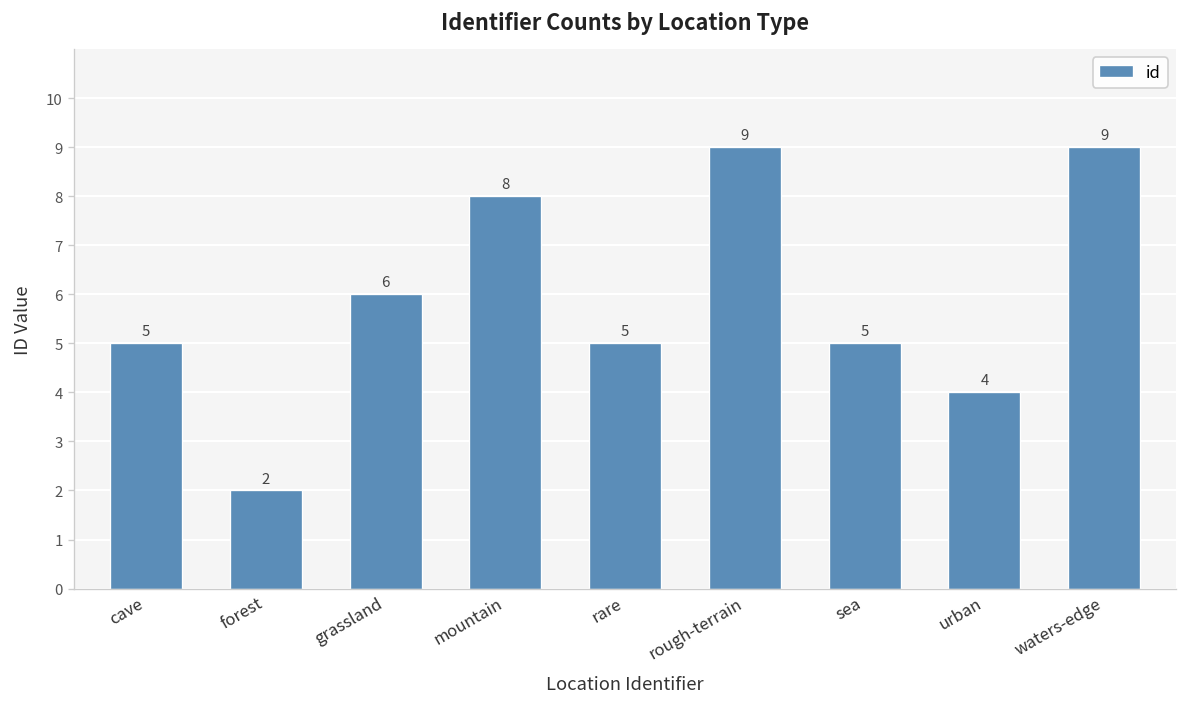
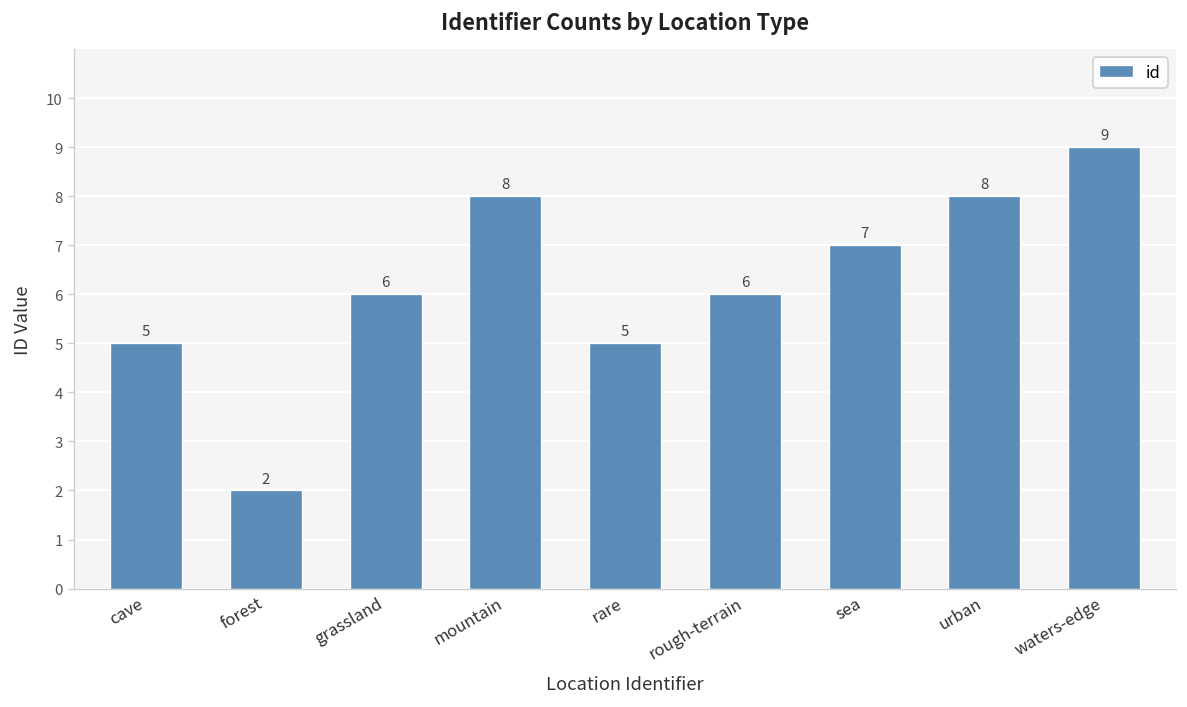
  {
    "cave": 5,
    "forest": 2,
    "grassland": 6,
    "mountain": 8,
    "rare": 5,
-   "rough-terrain": 9,
-   "sea": 5,
-   "urban": 4,
+   "rough-terrain": 6,
+   "sea": 7,
+   "urban": 8,
    "waters-edge": 9
  }
